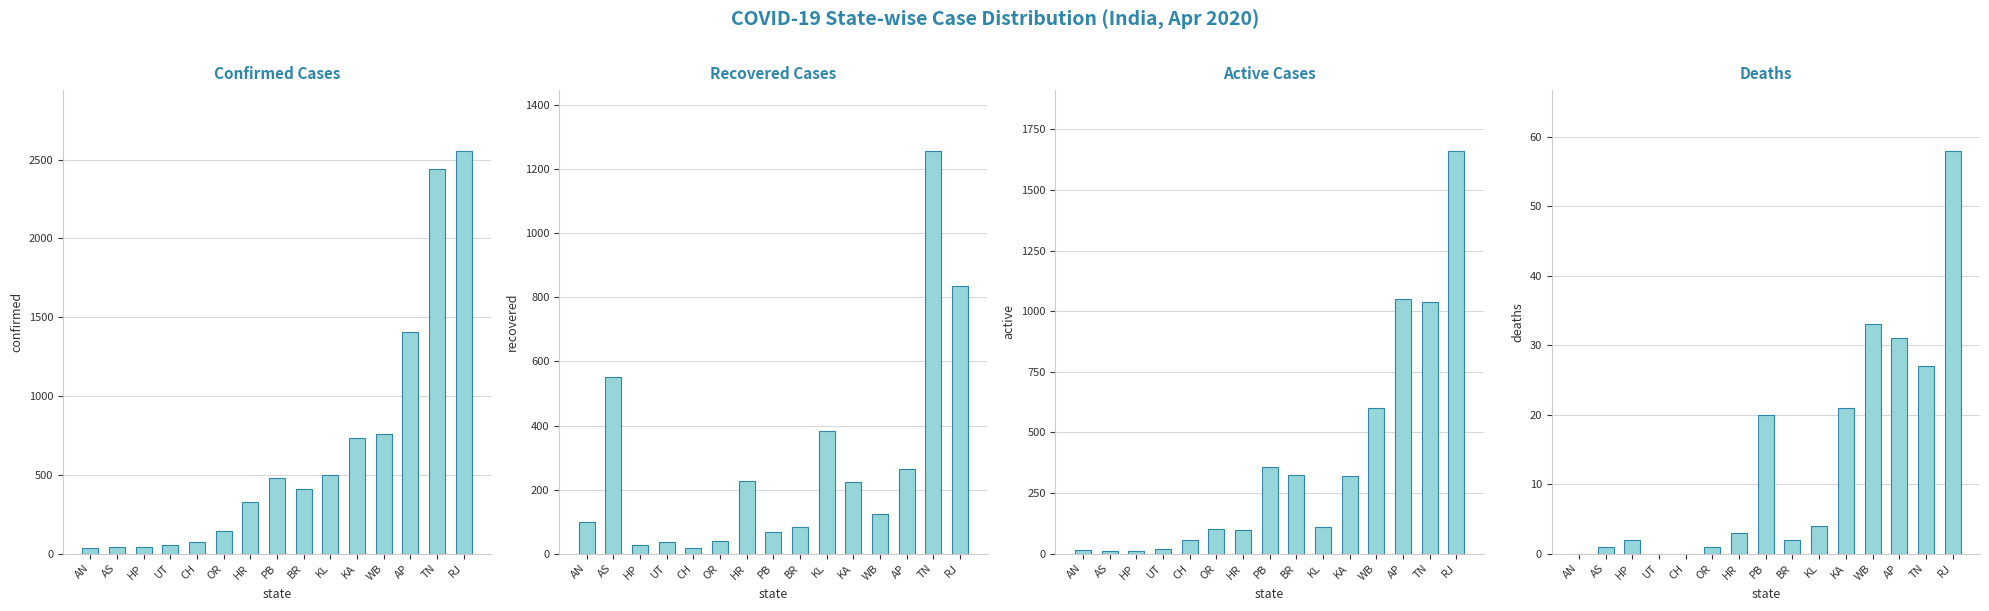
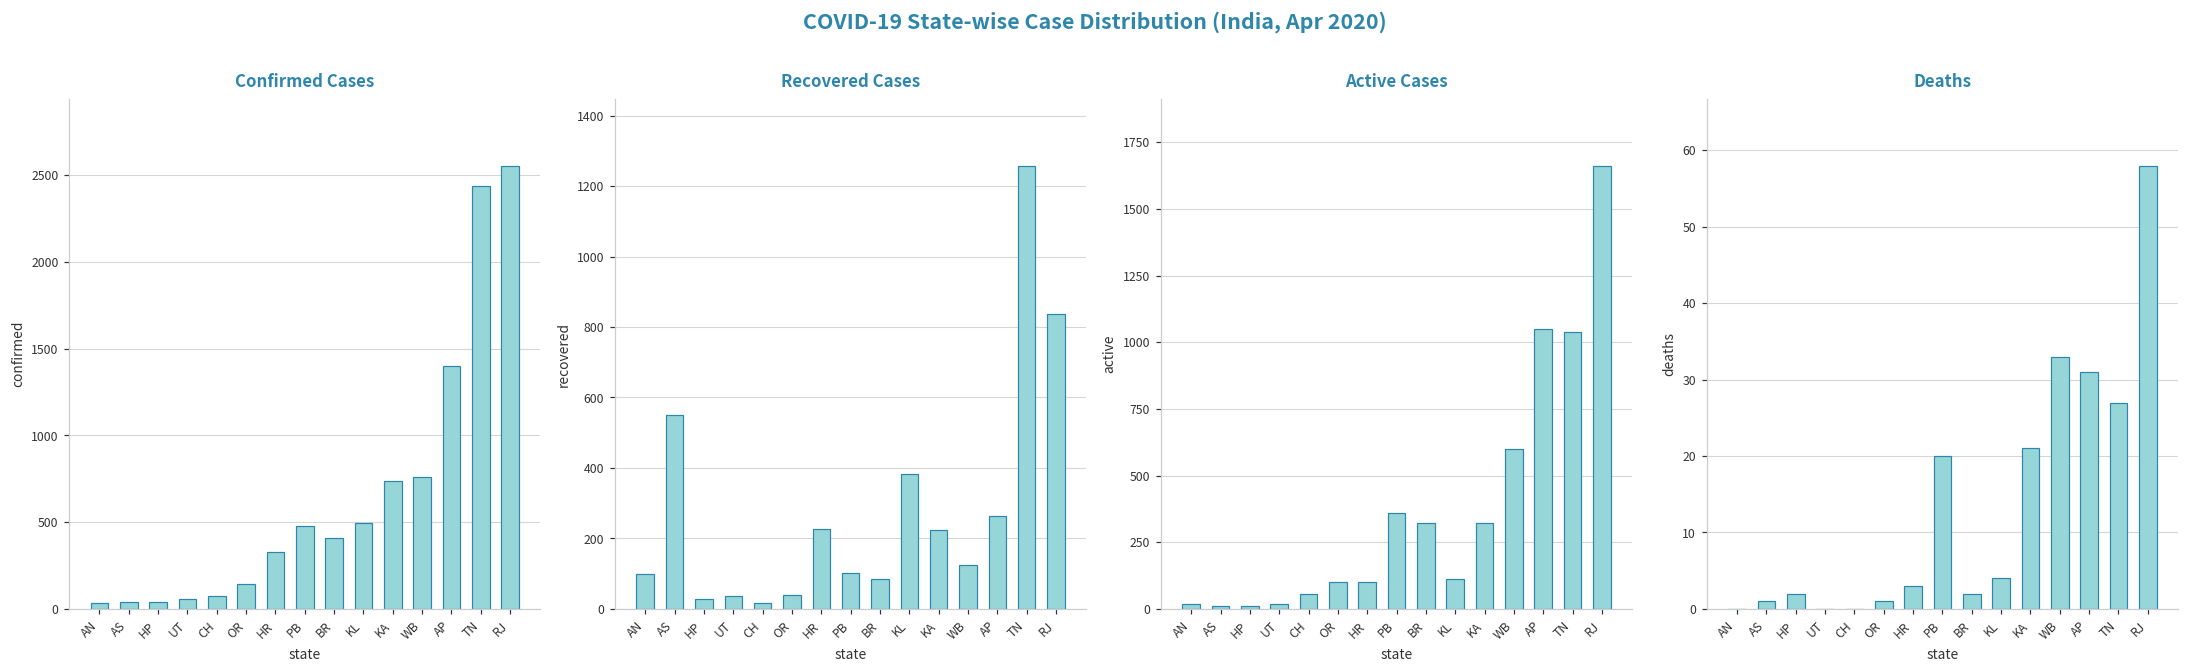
  {
    "Confirmed Cases": {
      "AN": 30,
      "AS": 40,
      "HP": 40,
      "UT": 60,
      "CH": 70,
      "OR": 140,
      "HR": 330,
      "PB": 480,
      "BR": 410,
      "KL": 500,
      "KA": 740,
      "WB": 760,
      "AP": 1400,
      "TN": 2440,
      "RJ": 2560
    },
    "Recovered Cases": {
      "AN": 100,
      "AS": 550,
      "HP": 30,
      "UT": 40,
      "CH": 20,
      "OR": 40,
      "HR": 230,
-     "PB": 70,
+     "PB": 100,
      "BR": 80,
      "KL": 380,
      "KA": 220,
      "WB": 120,
      "AP": 270,
      "TN": 1260,
      "RJ": 840
    },
    "Active Cases": {
      "AN": 20,
      "AS": 10,
      "HP": 10,
      "UT": 20,
      "CH": 60,
      "OR": 100,
      "HR": 100,
      "PB": 360,
      "BR": 320,
      "KL": 110,
      "KA": 320,
      "WB": 600,
      "AP": 1050,
      "TN": 1040,
      "RJ": 1660
    },
    "Deaths": {
      "AN": 0,
      "AS": 1,
      "HP": 2,
      "UT": 0,
      "CH": 0,
      "OR": 1,
      "HR": 3,
      "PB": 20,
      "BR": 2,
      "KL": 4,
      "KA": 21,
      "WB": 33,
      "AP": 31,
      "TN": 27,
      "RJ": 58
    }
  }
